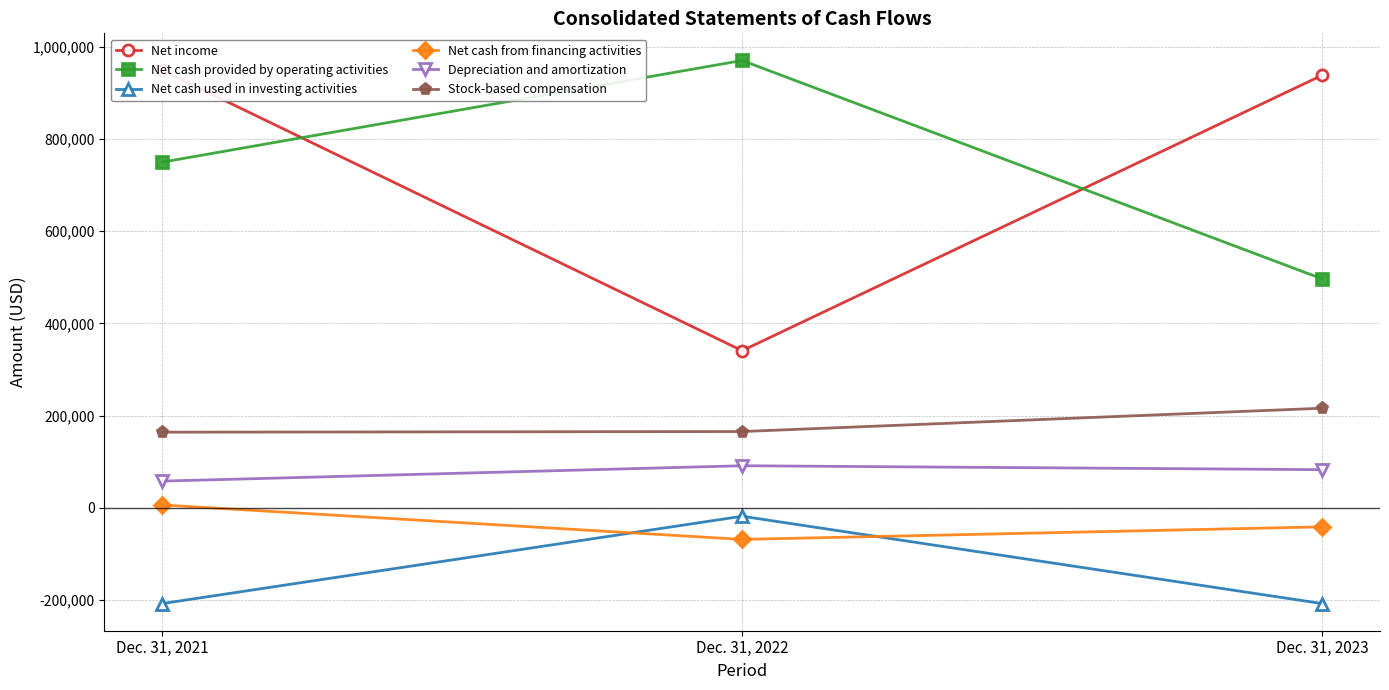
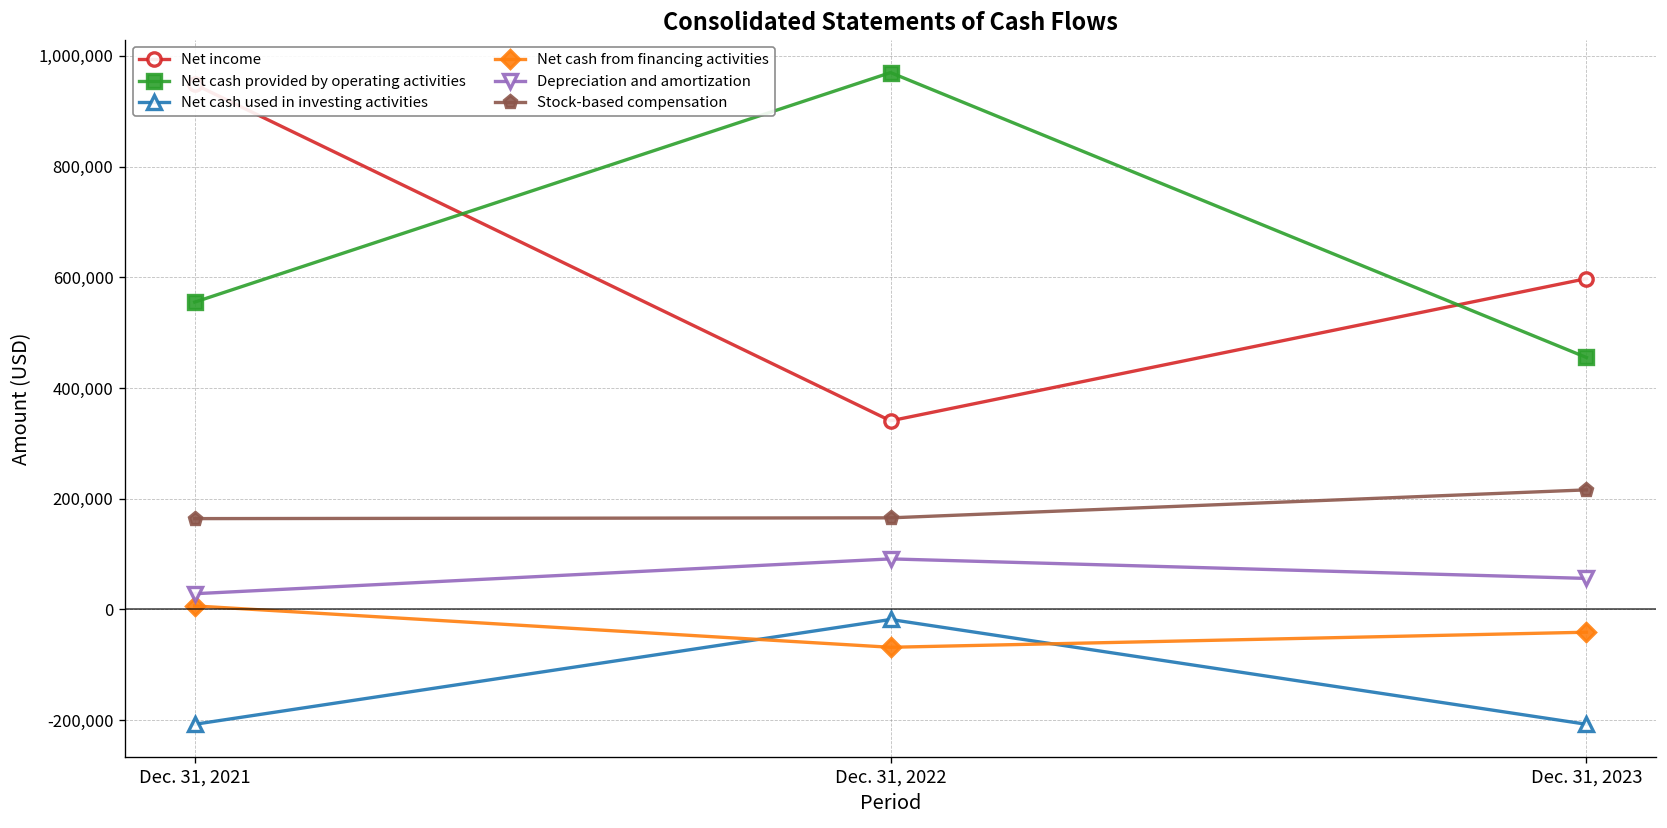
  {
    "Net income": {
      "Dec. 31, 2022": "340,000",
-     "Dec. 31, 2023": "940,000"
+     "Dec. 31, 2023": "600,000"
    },
    "Net cash provided by operating activities": {
-     "Dec. 31, 2021": "750,000",
+     "Dec. 31, 2021": "560,000",
      "Dec. 31, 2022": "970,000",
-     "Dec. 31, 2023": "500,000"
+     "Dec. 31, 2023": "460,000"
    },
    "Net cash used in investing activities": {
      "Dec. 31, 2021": "-210,000",
      "Dec. 31, 2022": "-20,000",
      "Dec. 31, 2023": "-210,000"
    },
    "Net cash from financing activities": {
      "Dec. 31, 2021": "10,000",
      "Dec. 31, 2022": "-70,000",
      "Dec. 31, 2023": "-40,000"
    },
    "Depreciation and amortization": {
-     "Dec. 31, 2021": "60,000",
+     "Dec. 31, 2021": "30,000",
      "Dec. 31, 2022": "90,000",
-     "Dec. 31, 2023": "80,000"
+     "Dec. 31, 2023": "60,000"
    },
    "Stock-based compensation": {
      "Dec. 31, 2021": "160,000",
      "Dec. 31, 2022": "170,000",
      "Dec. 31, 2023": "220,000"
    }
  }
